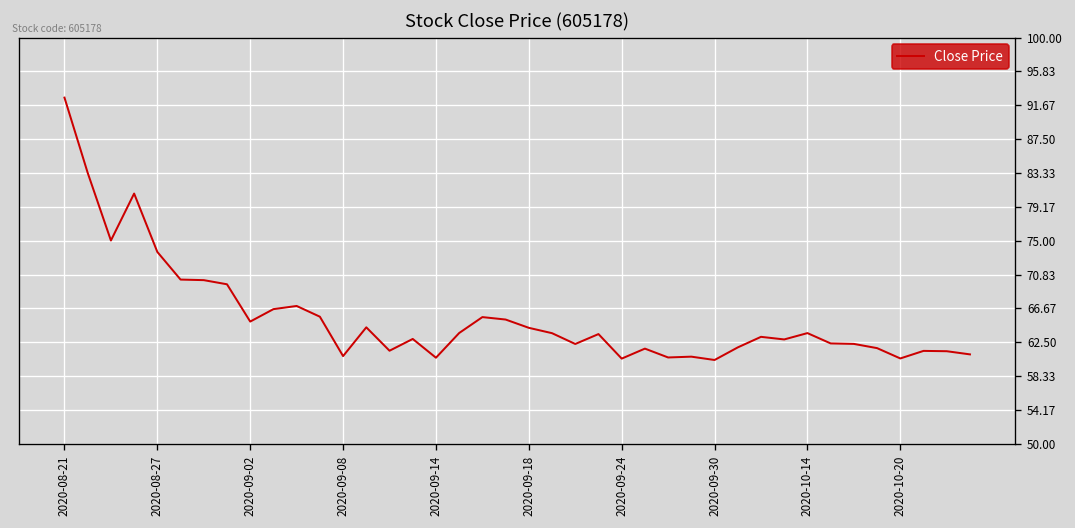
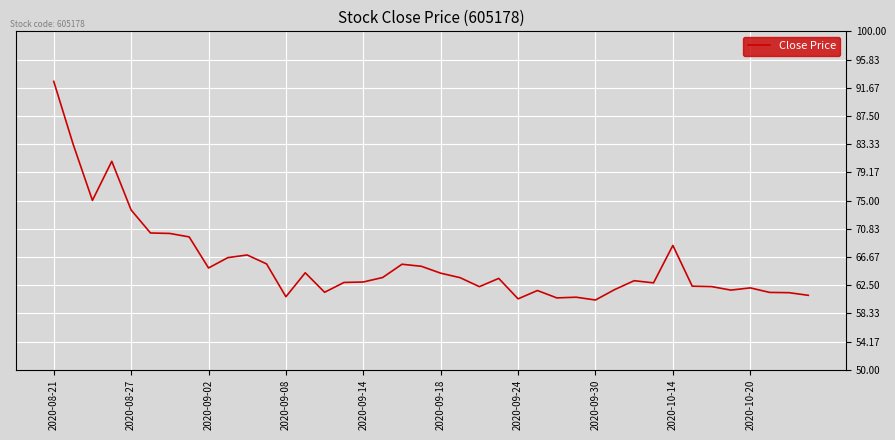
  {
    "2020-08-21": 93,
    "2020-08-27": 74,
    "2020-09-02": 65,
    "2020-09-08": 61,
-   "2020-09-14": 61,
+   "2020-09-14": 63,
    "2020-09-18": 64,
    "2020-09-24": 60,
    "2020-09-30": 60,
-   "2020-10-14": 64,
-   "2020-10-20": 61
+   "2020-10-14": 68,
+   "2020-10-20": 62
  }
